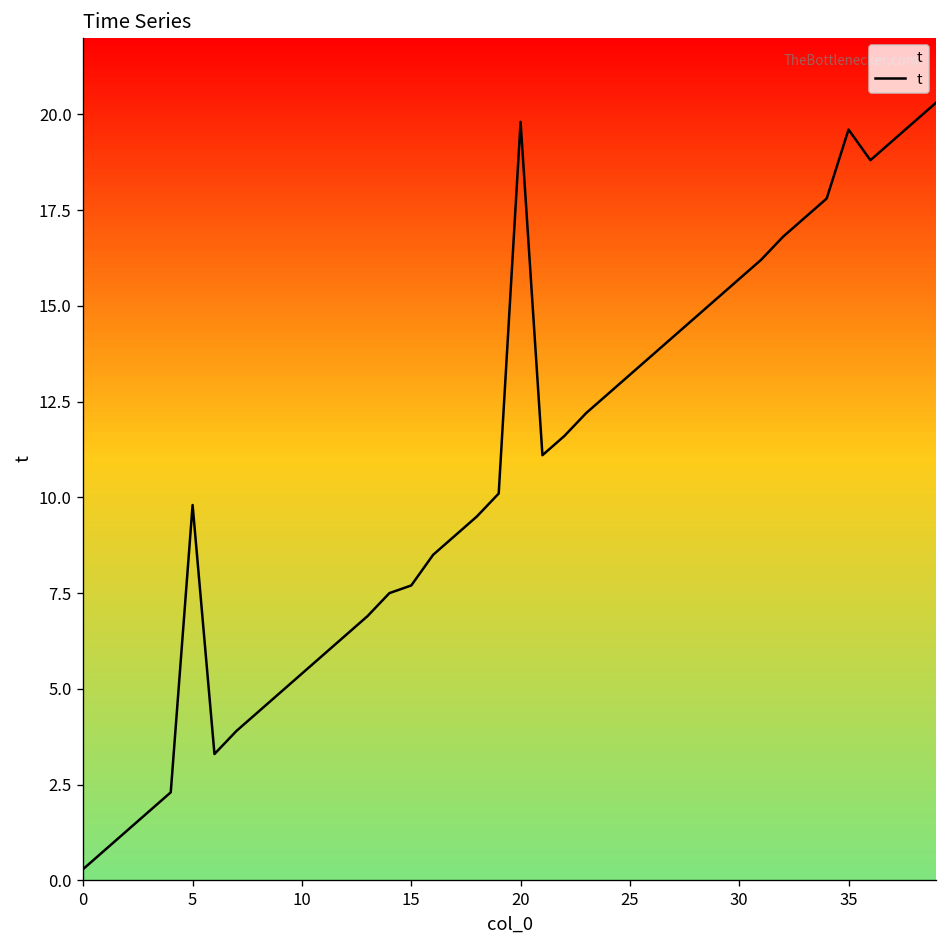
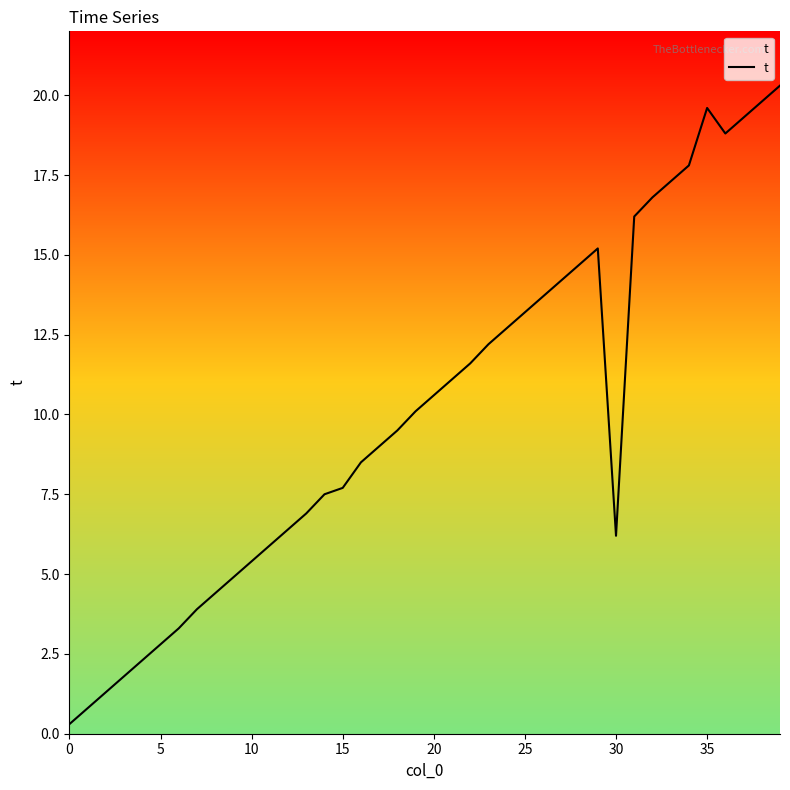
  {
    "0": 0.3,
-   "5": 9.8,
+   "5": 2.8,
    "10": 5.4,
    "15": 7.7,
-   "20": 19.8,
+   "20": 10.6,
    "25": 13.2,
-   "30": 15.7,
+   "30": 6.2,
    "35": 19.6
  }
